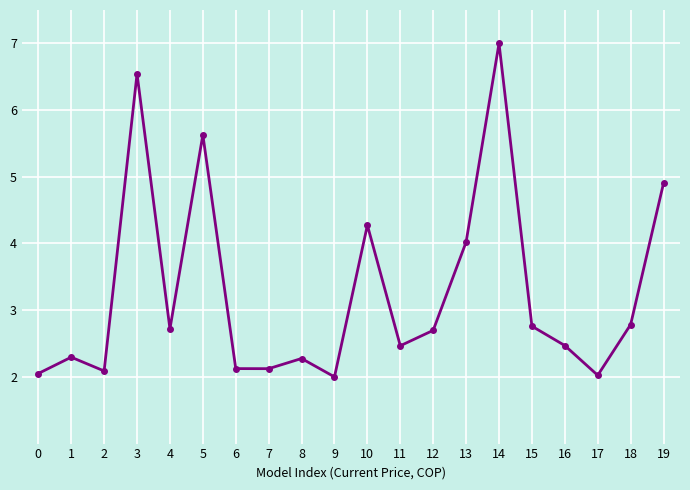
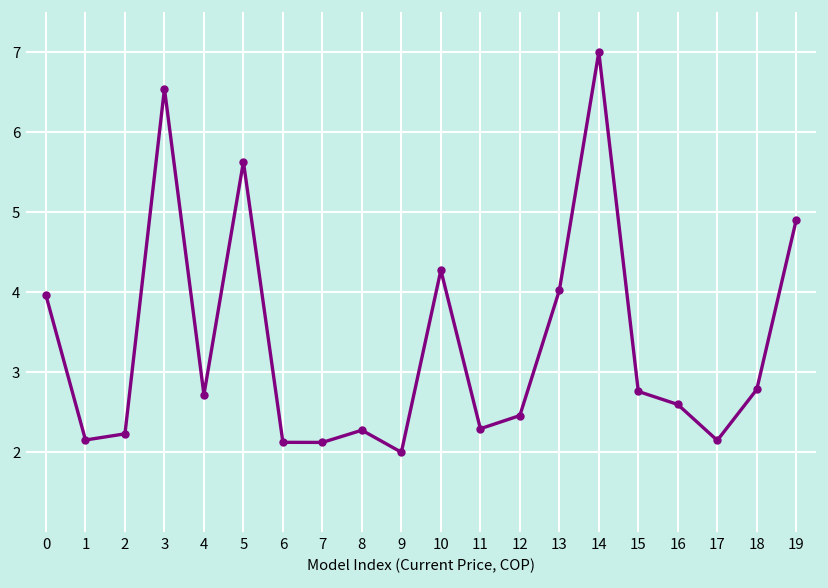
  {
-   "0": 2.1,
-   "1": 2.3,
-   "2": 2.1,
+   "0": 4.0,
+   "1": 2.2,
+   "2": 2.2,
    "3": 6.5,
    "4": 2.7,
    "5": 5.6,
    "6": 2.1,
    "7": 2.1,
    "8": 2.3,
    "9": 2.0,
    "10": 4.3,
-   "11": 2.5,
-   "12": 2.7,
+   "11": 2.3,
+   "12": 2.5,
    "13": 4.0,
    "14": 7.0,
    "15": 2.8,
-   "16": 2.5,
-   "17": 2.0,
+   "16": 2.6,
+   "17": 2.1,
    "18": 2.8,
    "19": 4.9
  }
